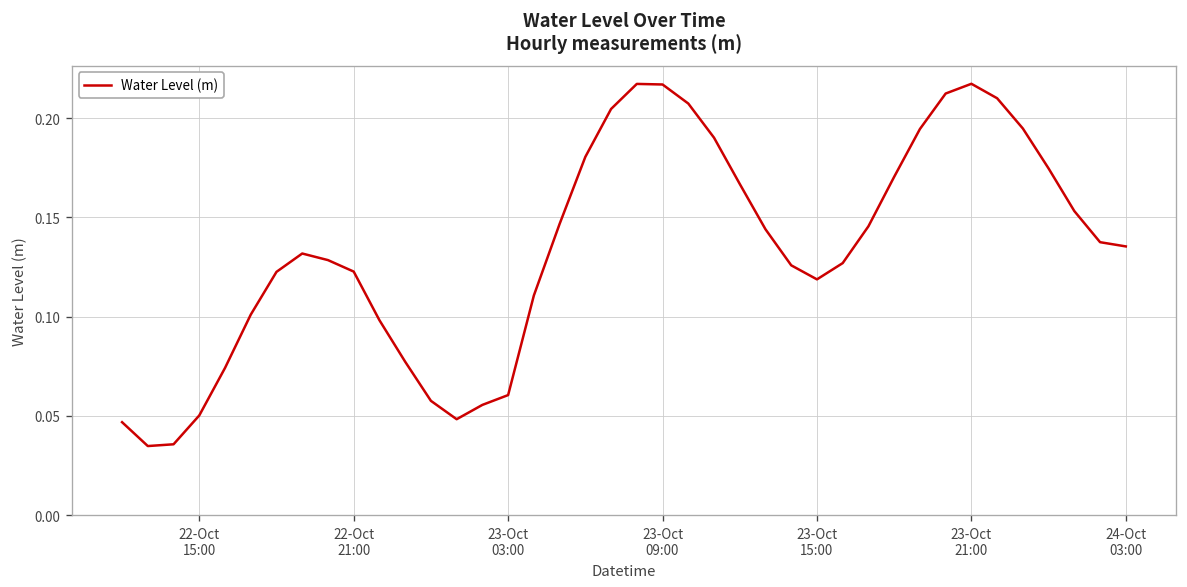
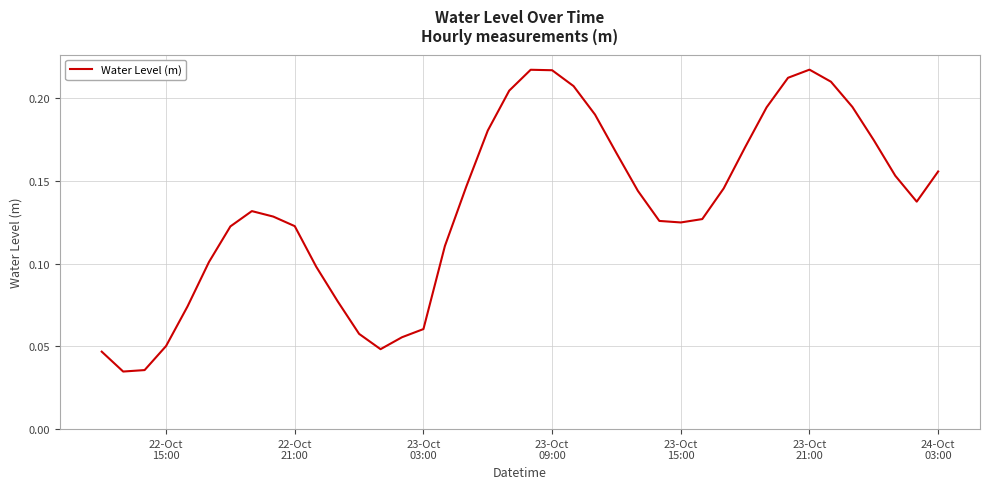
  {
    "22-Oct 15:00": 0.050,
    "22-Oct 21:00": 0.123,
    "23-Oct 03:00": 0.061,
    "23-Oct 09:00": 0.217,
-   "23-Oct 15:00": 0.119,
+   "23-Oct 15:00": 0.125,
    "23-Oct 21:00": 0.217,
-   "24-Oct 03:00": 0.135
+   "24-Oct 03:00": 0.156
  }
